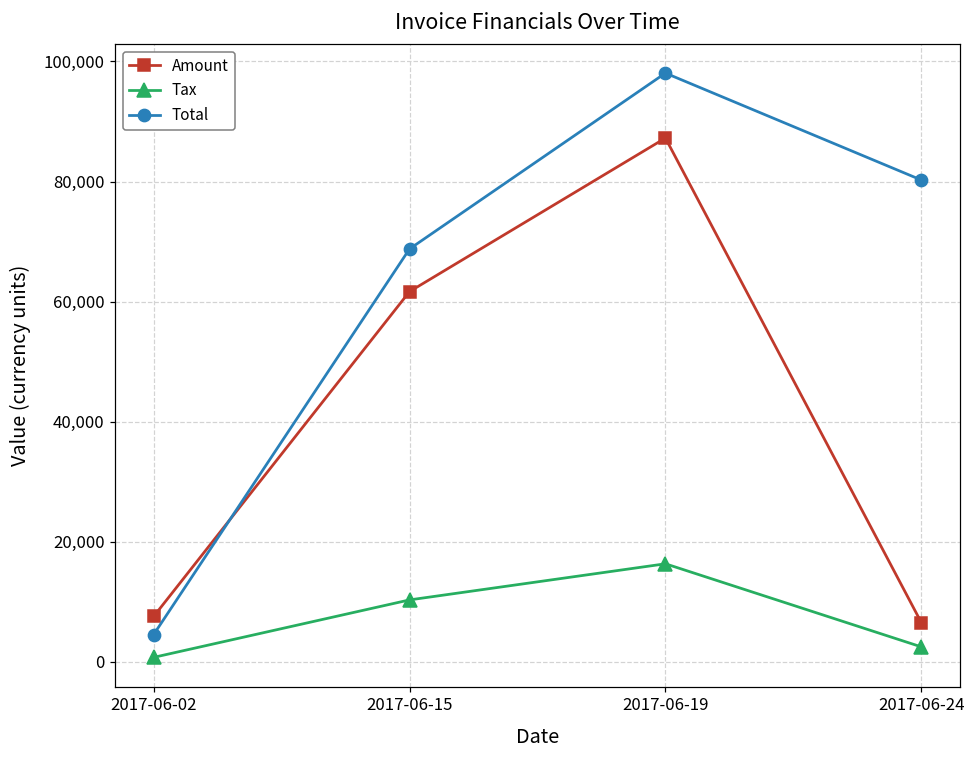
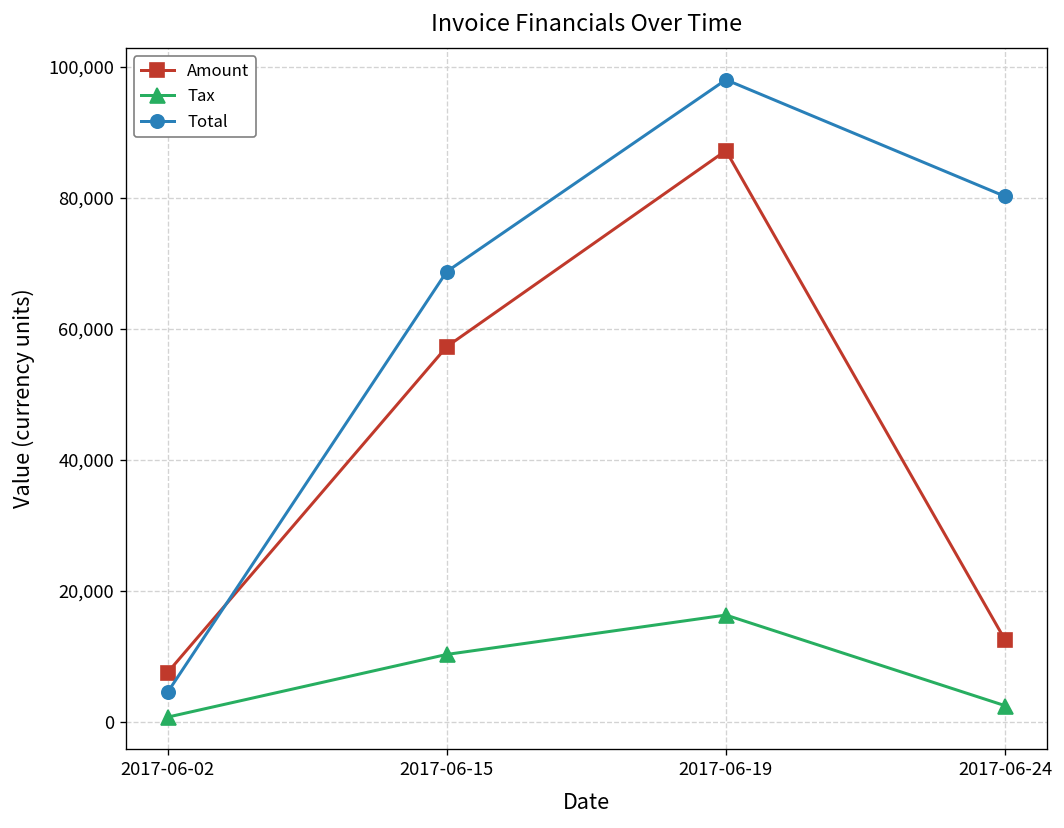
  {
    "Amount": {
      "2017-06-02": "8,000",
-     "2017-06-15": "62,000",
+     "2017-06-15": "57,000",
      "2017-06-19": "87,000",
-     "2017-06-24": "7,000"
+     "2017-06-24": "13,000"
    },
    "Tax": {
      "2017-06-02": "1,000",
      "2017-06-15": "10,000",
      "2017-06-19": "16,000",
      "2017-06-24": "3,000"
    },
    "Total": {
      "2017-06-02": "5,000",
      "2017-06-15": "69,000",
      "2017-06-19": "98,000",
      "2017-06-24": "80,000"
    }
  }
